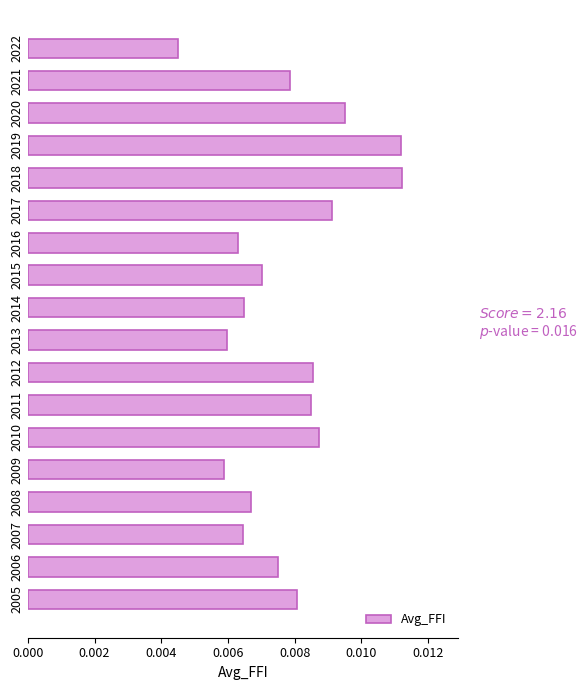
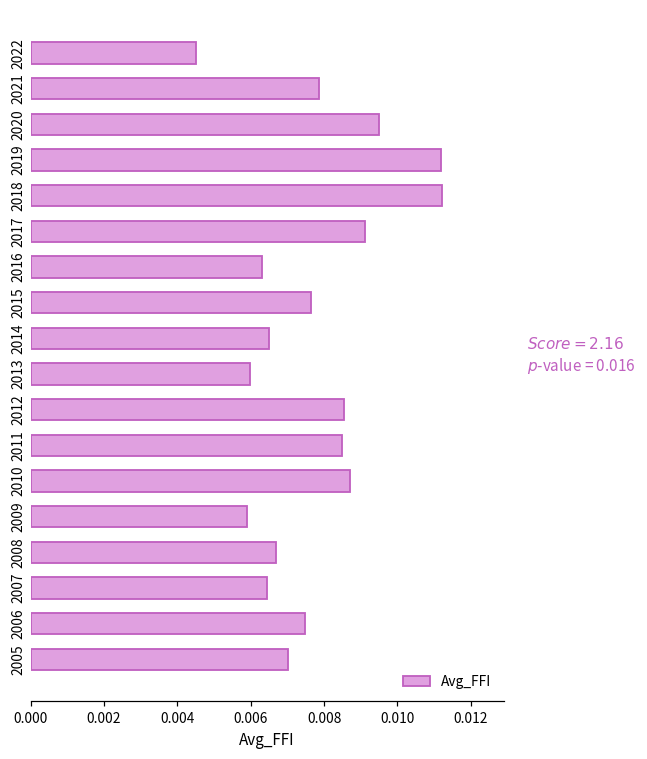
  {
    "2022": 0.0045,
    "2021": 0.0079,
    "2020": 0.0095,
    "2019": 0.0112,
    "2018": 0.0112,
    "2017": 0.0091,
    "2016": 0.0063,
-   "2015": 0.0070,
+   "2015": 0.0076,
    "2014": 0.0065,
    "2013": 0.0060,
    "2012": 0.0085,
    "2011": 0.0085,
    "2010": 0.0087,
    "2009": 0.0059,
    "2008": 0.0067,
    "2007": 0.0064,
    "2006": 0.0075,
-   "2005": 0.0081
+   "2005": 0.0070
  }
